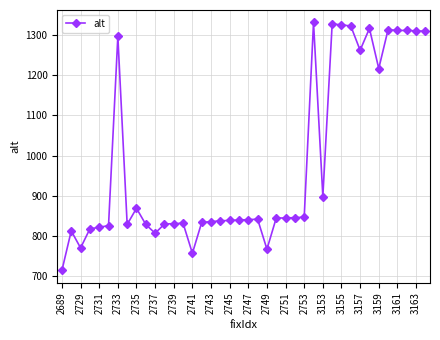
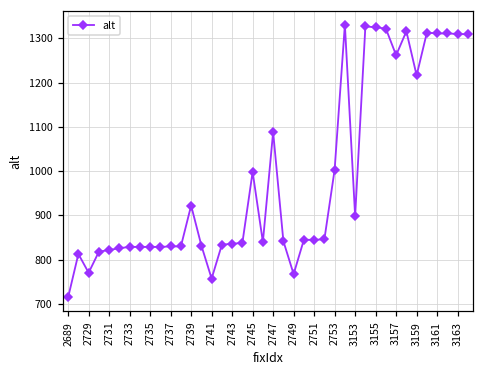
  {
    "2689": 720,
    "2729": 770,
    "2731": 820,
-   "2733": 1300,
-   "2735": 870,
-   "2737": 810,
-   "2739": 830,
+   "2733": 830,
+   "2735": 830,
+   "2737": 830,
+   "2739": 920,
    "2741": 760,
    "2743": 840,
-   "2745": 840,
-   "2747": 840,
+   "2745": 1000,
+   "2747": 1090,
    "2749": 770,
    "2751": 850,
-   "2753": 850,
+   "2753": 1000,
    "3153": 900,
    "3155": 1330,
    "3157": 1260,
    "3159": 1220,
    "3161": 1310,
    "3163": 1310
  }
